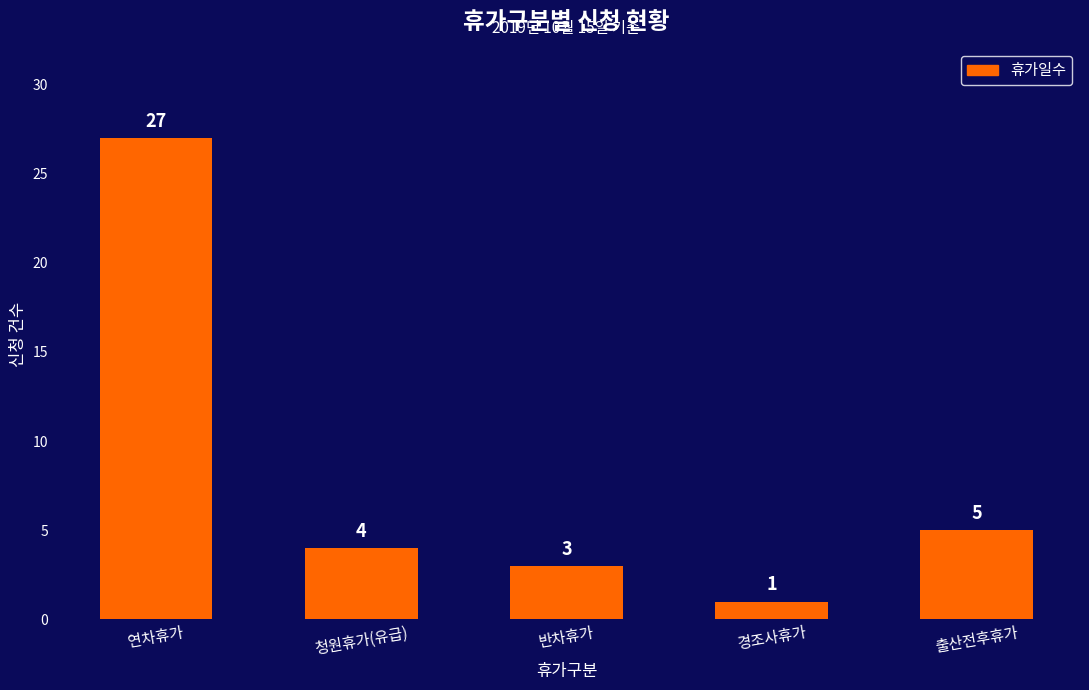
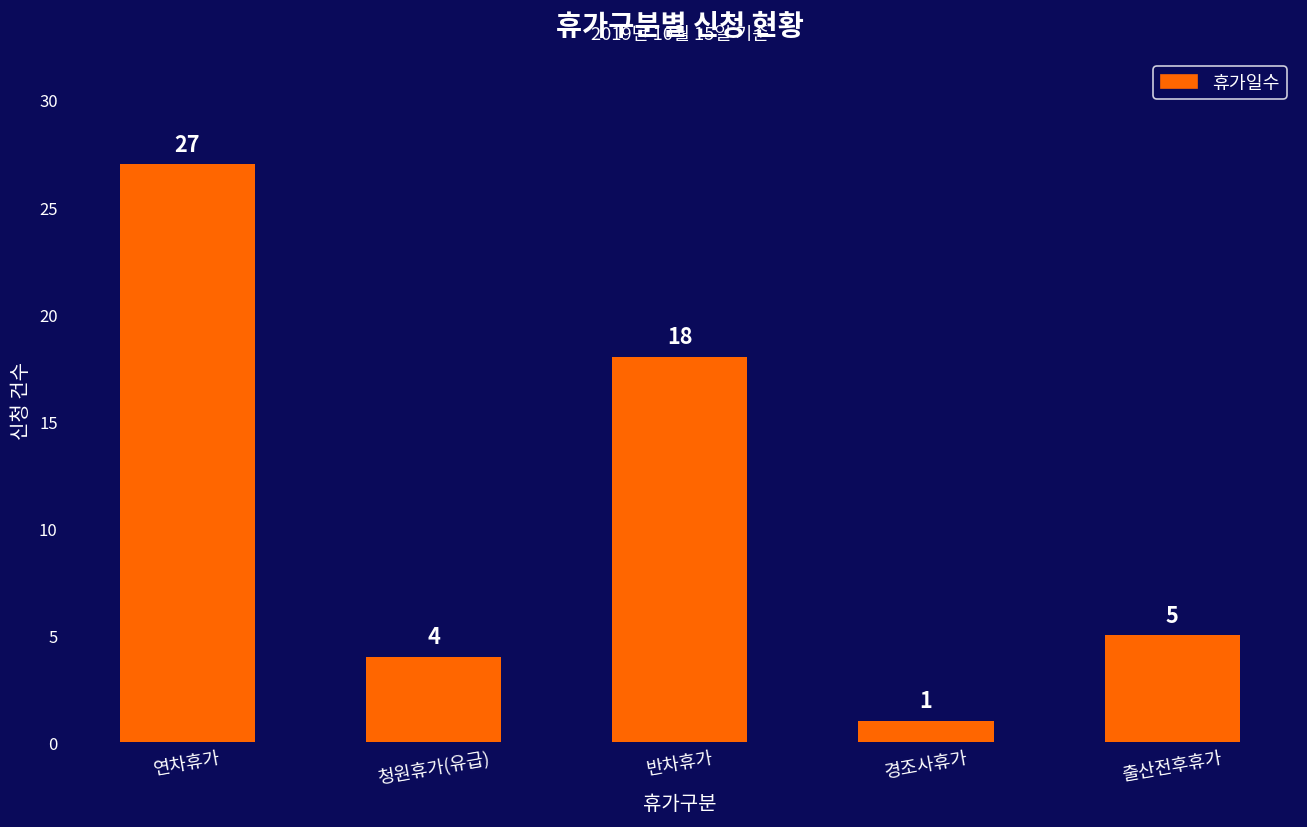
  {
    "연차휴가": 27,
    "청원휴가(유급)": 4,
-   "반차휴가": 3,
+   "반차휴가": 18,
    "경조사휴가": 1,
    "출산전후휴가": 5
  }
